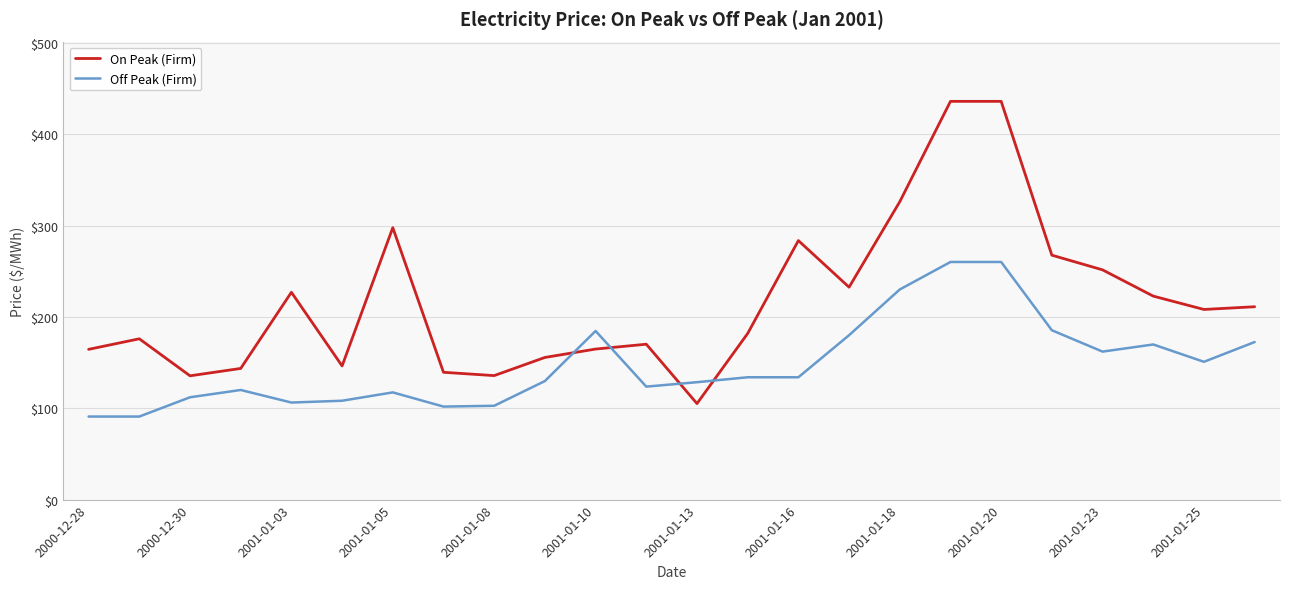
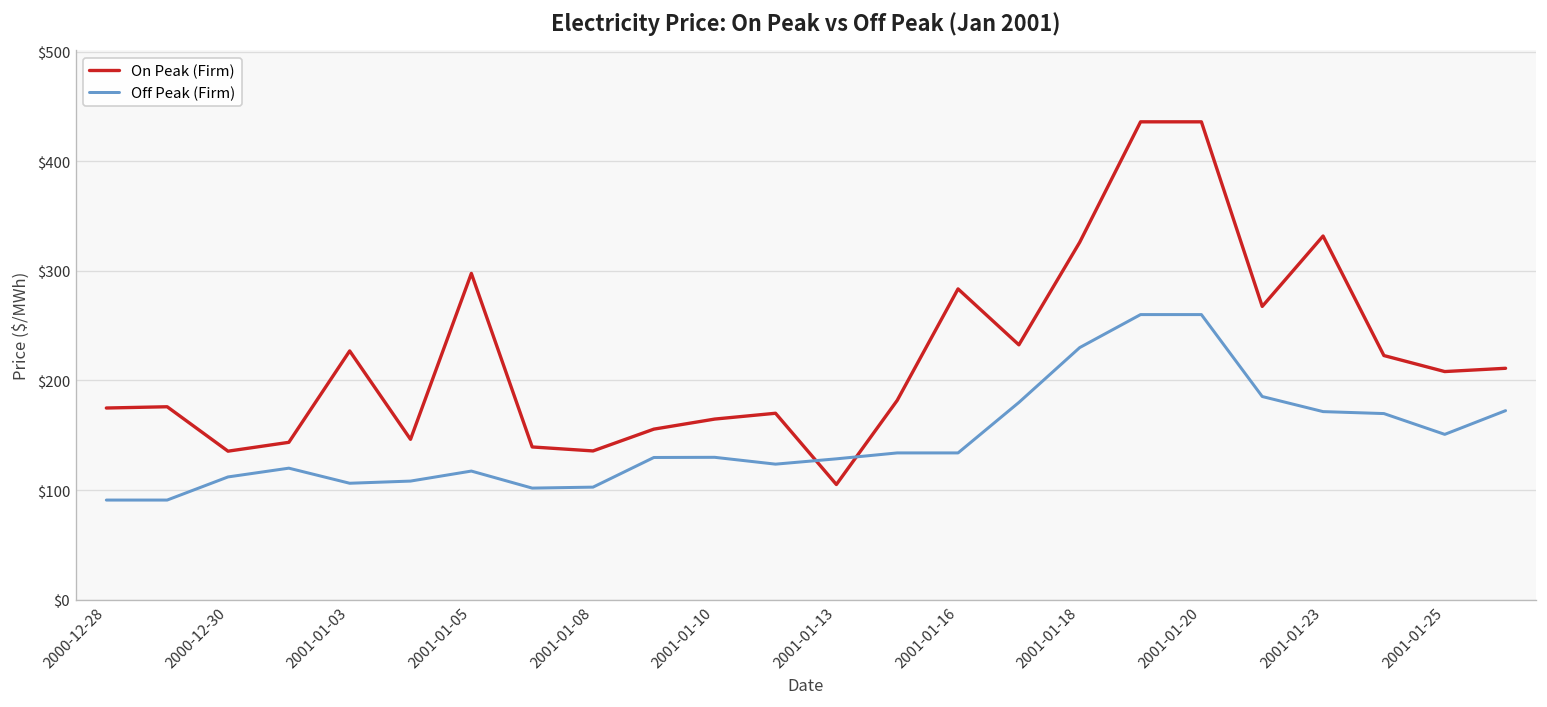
  {
    "On Peak (Firm)": {
-     "2000-12-28": "$160",
+     "2000-12-28": "$170",
      "2000-12-30": "$140",
      "2001-01-03": "$230",
      "2001-01-05": "$300",
      "2001-01-08": "$140",
      "2001-01-10": "$160",
      "2001-01-13": "$110",
      "2001-01-16": "$280",
      "2001-01-18": "$330",
      "2001-01-20": "$440",
-     "2001-01-23": "$250",
+     "2001-01-23": "$330",
      "2001-01-25": "$210"
    },
    "Off Peak (Firm)": {
      "2000-12-28": "$90",
      "2000-12-30": "$110",
      "2001-01-03": "$110",
      "2001-01-05": "$120",
      "2001-01-08": "$100",
-     "2001-01-10": "$180",
+     "2001-01-10": "$130",
      "2001-01-13": "$130",
      "2001-01-16": "$130",
      "2001-01-18": "$230",
      "2001-01-20": "$260",
-     "2001-01-23": "$160",
+     "2001-01-23": "$170",
      "2001-01-25": "$150"
    }
  }
